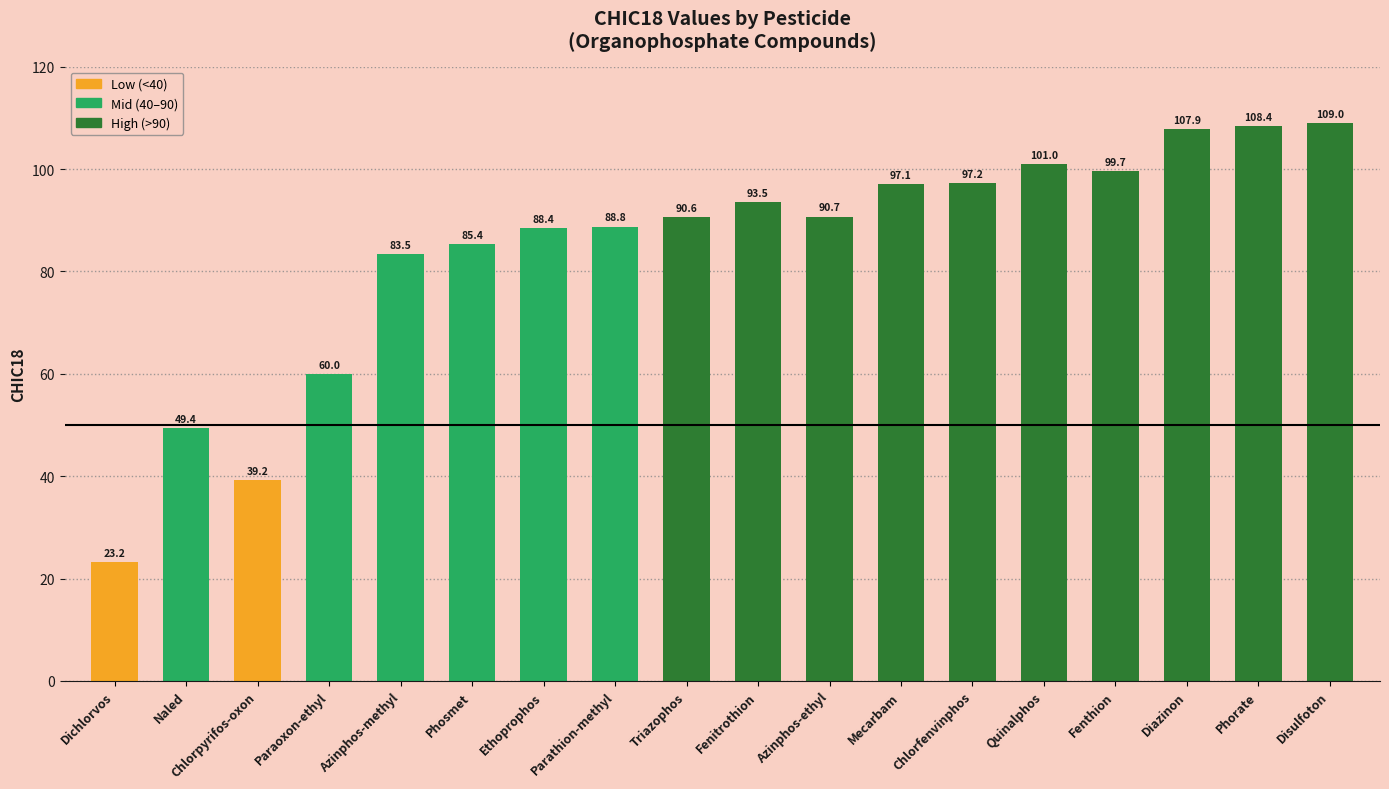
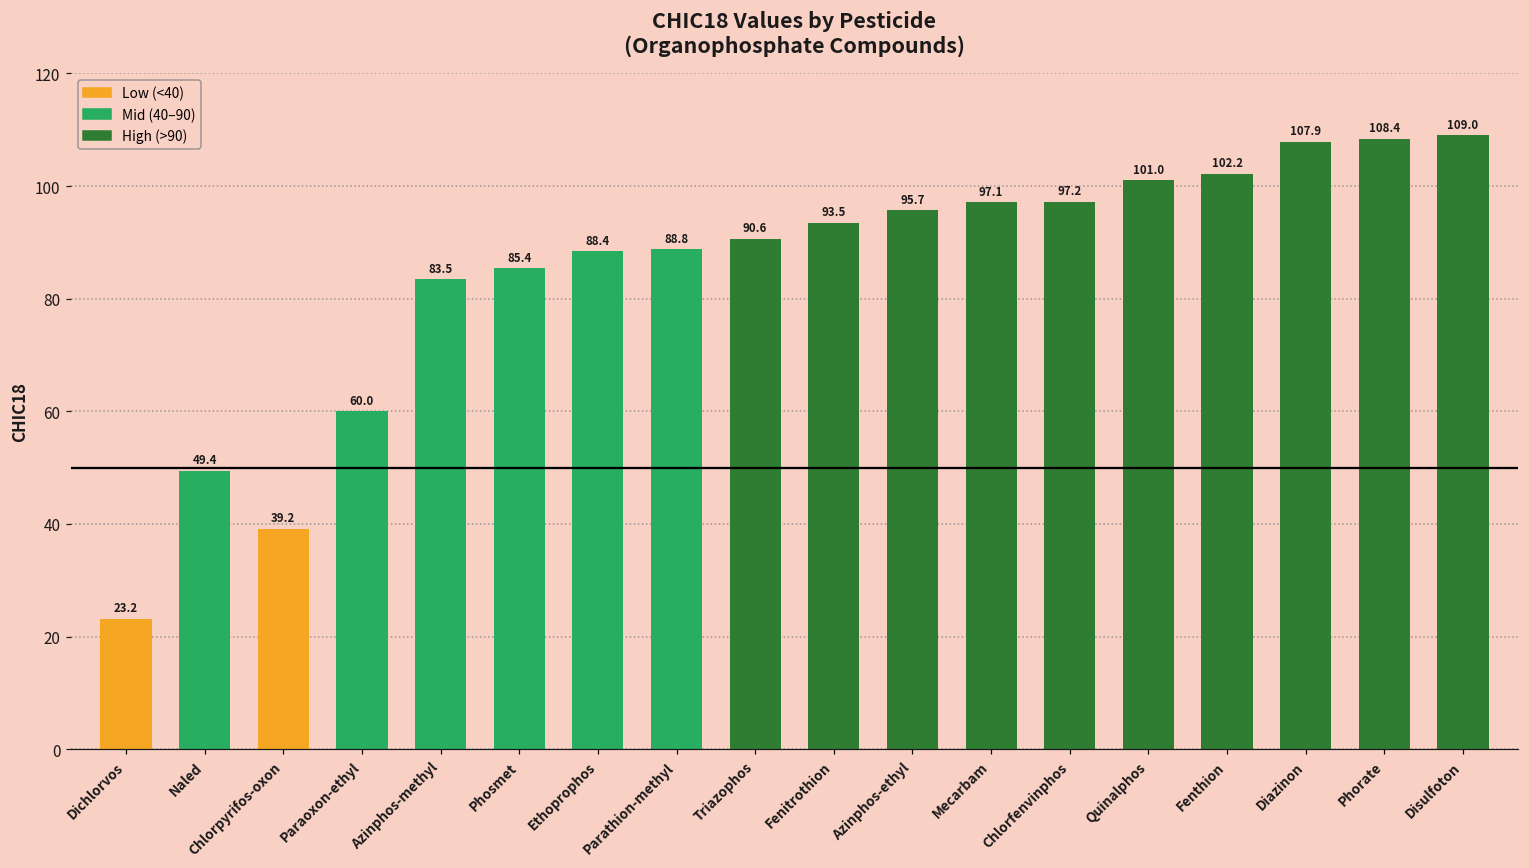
  {
    "Dichlorvos": 23.2,
    "Naled": 49.4,
    "Chlorpyrifos-oxon": 39.2,
    "Paraoxon-ethyl": 60.0,
    "Azinphos-methyl": 83.5,
    "Phosmet": 85.4,
    "Ethoprophos": 88.4,
    "Parathion-methyl": 88.8,
    "Triazophos": 90.6,
    "Fenitrothion": 93.5,
-   "Azinphos-ethyl": 90.7,
+   "Azinphos-ethyl": 95.7,
    "Mecarbam": 97.1,
    "Chlorfenvinphos": 97.2,
    "Quinalphos": 101.0,
-   "Fenthion": 99.7,
+   "Fenthion": 102.2,
    "Diazinon": 107.9,
    "Phorate": 108.4,
    "Disulfoton": 109.0
  }
